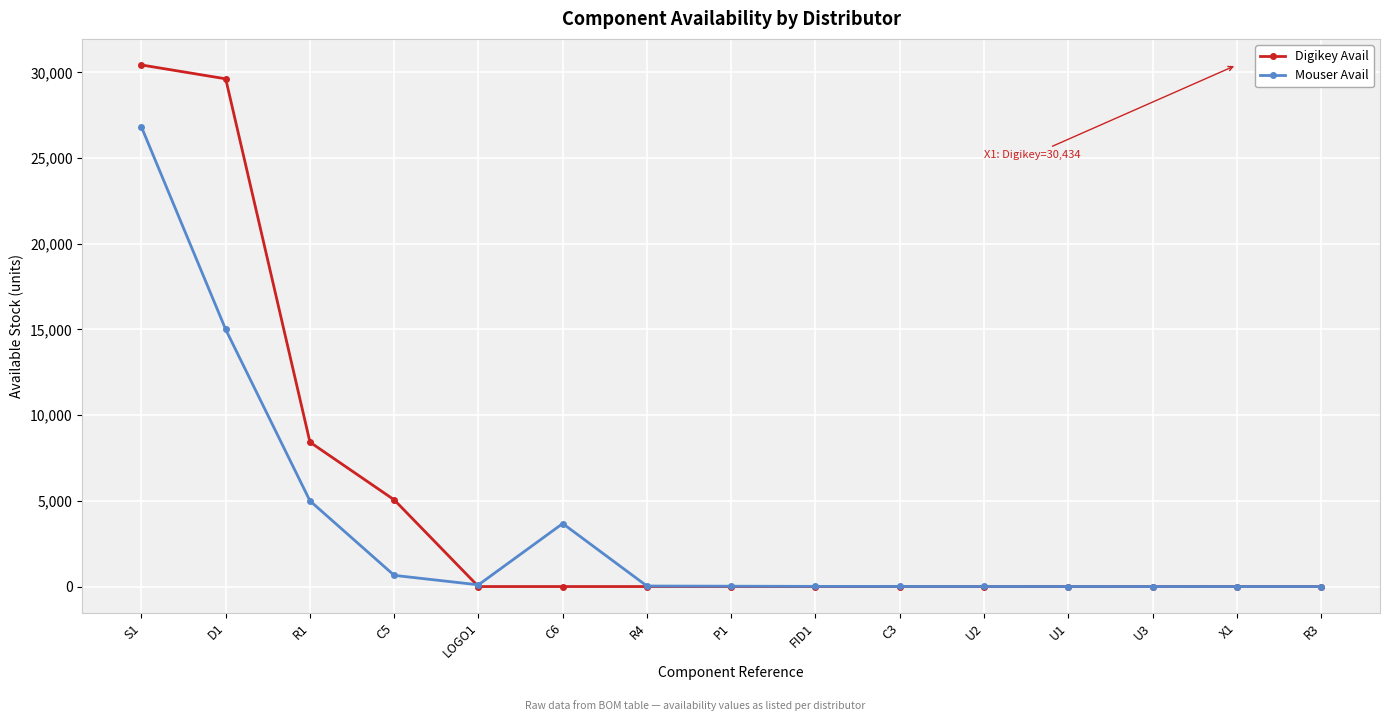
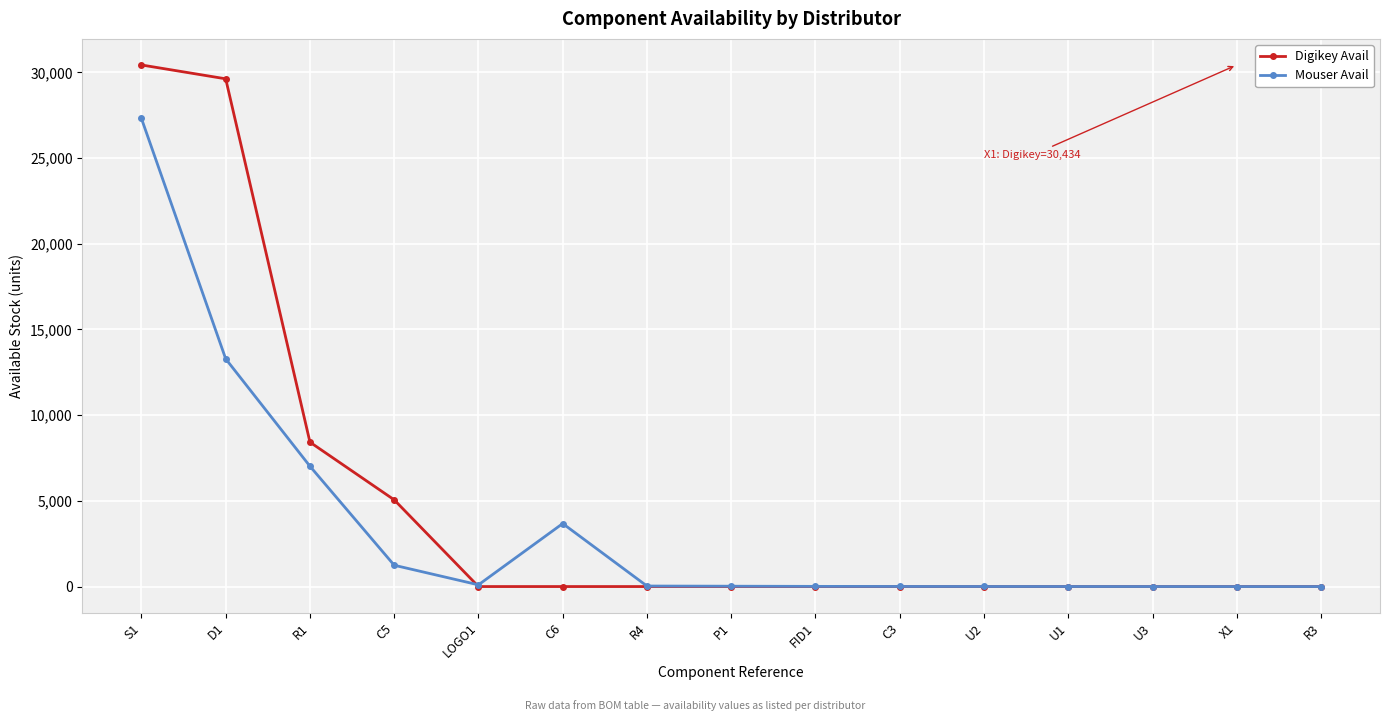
  {
    "Digikey Avail": {
      "S1": "30,400",
      "D1": "29,600",
      "R1": "8,400",
      "C5": "5,100",
      "C6": "0"
    },
    "Mouser Avail": {
-     "S1": "26,800",
-     "D1": "15,000",
-     "R1": "5,000",
-     "C5": "700",
+     "S1": "27,300",
+     "D1": "13,300",
+     "R1": "7,000",
+     "C5": "1,200",
      "C6": "3,700"
    }
  }
